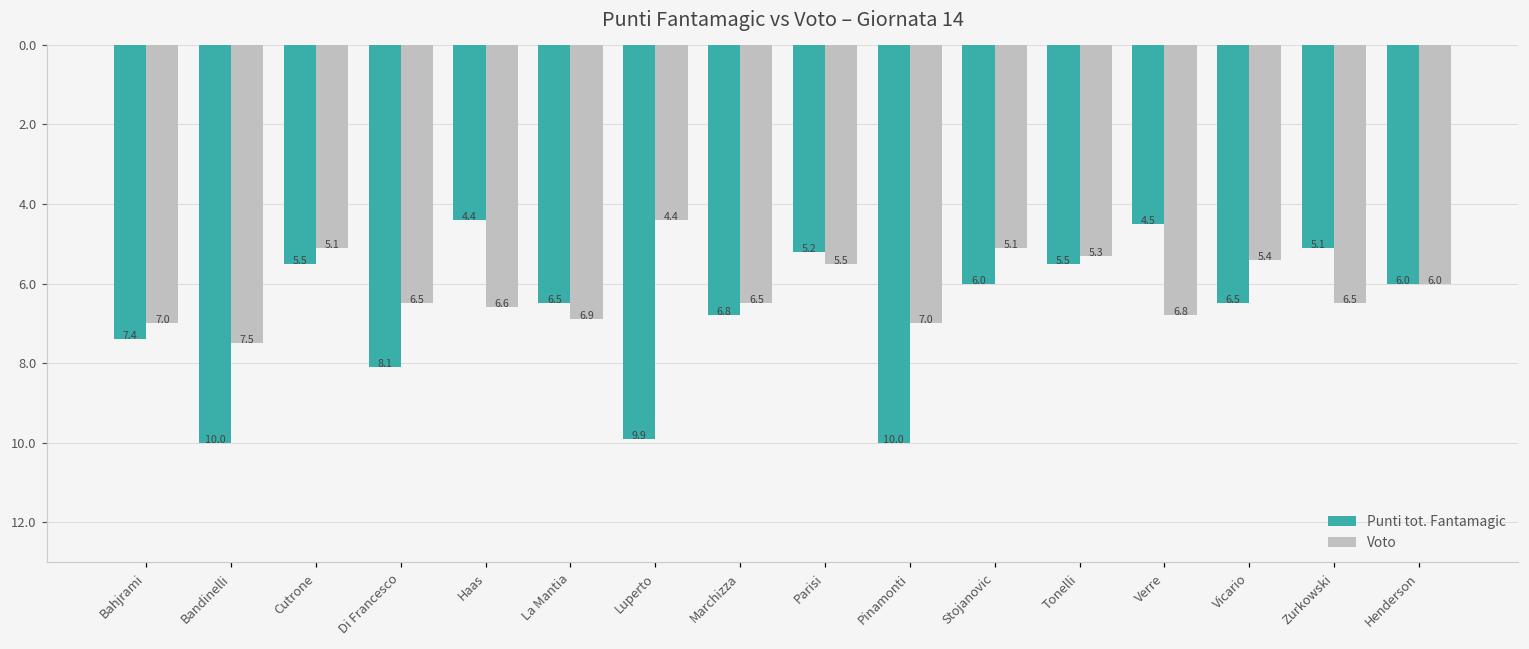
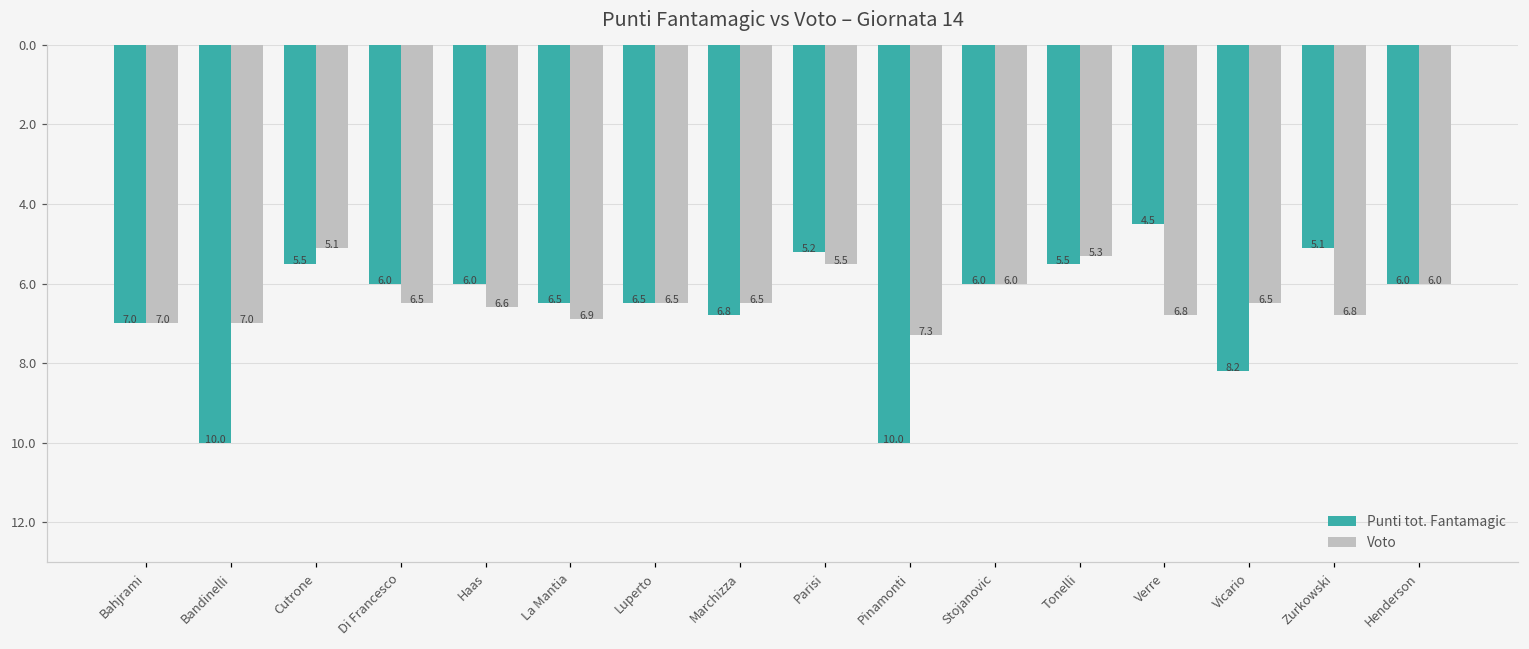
  {
    "Punti tot. Fantamagic": {
-     "Bahjrami": 7.4,
+     "Bahjrami": 7.0,
      "Bandinelli": 10.0,
      "Cutrone": 5.5,
-     "Di Francesco": 8.1,
-     "Haas": 4.4,
+     "Di Francesco": 6.0,
+     "Haas": 6.0,
      "La Mantia": 6.5,
-     "Luperto": 9.9,
+     "Luperto": 6.5,
      "Marchizza": 6.8,
      "Parisi": 5.2,
      "Pinamonti": 10.0,
      "Stojanovic": 6.0,
      "Tonelli": 5.5,
      "Verre": 4.5,
-     "Vicario": 6.5,
+     "Vicario": 8.2,
      "Zurkowski": 5.1,
      "Henderson": 6.0
    },
    "Voto": {
      "Bahjrami": 7.0,
-     "Bandinelli": 7.5,
+     "Bandinelli": 7.0,
      "Cutrone": 5.1,
      "Di Francesco": 6.5,
      "Haas": 6.6,
      "La Mantia": 6.9,
-     "Luperto": 4.4,
+     "Luperto": 6.5,
      "Marchizza": 6.5,
      "Parisi": 5.5,
-     "Pinamonti": 7.0,
-     "Stojanovic": 5.1,
+     "Pinamonti": 7.3,
+     "Stojanovic": 6.0,
      "Tonelli": 5.3,
      "Verre": 6.8,
-     "Vicario": 5.4,
-     "Zurkowski": 6.5,
+     "Vicario": 6.5,
+     "Zurkowski": 6.8,
      "Henderson": 6.0
    }
  }
